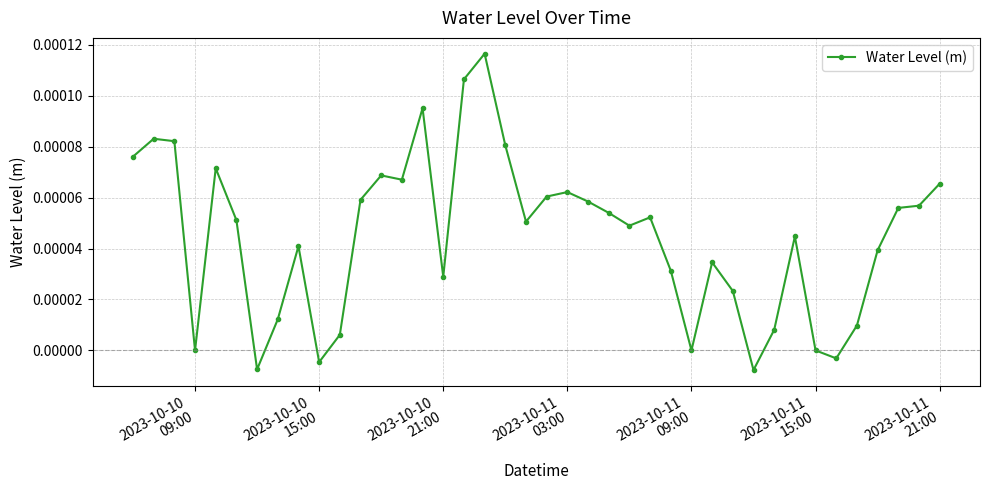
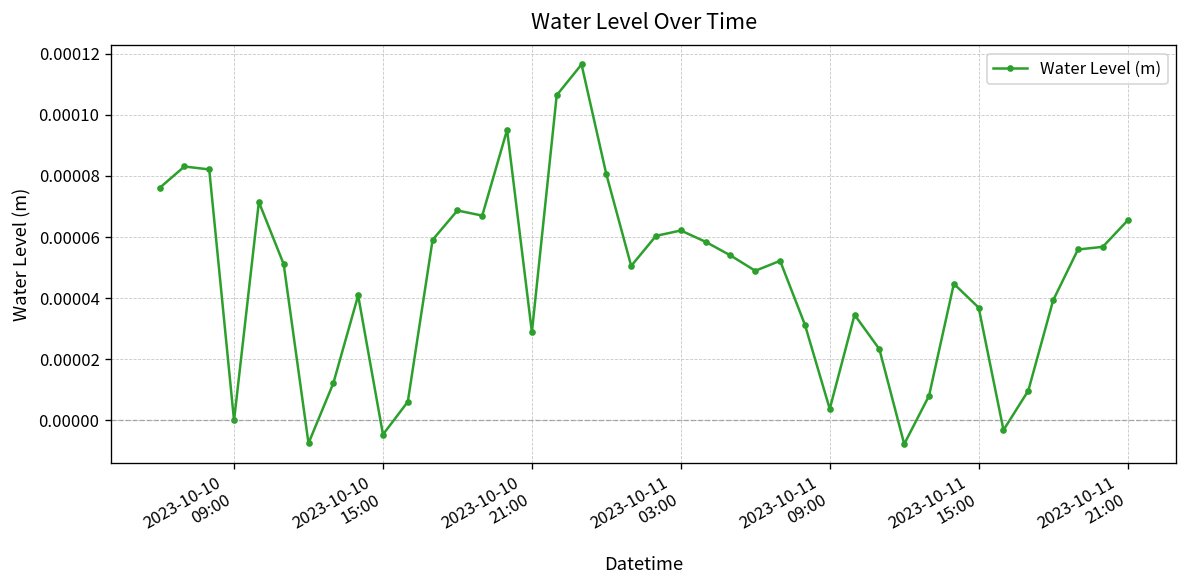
  {
    "2023-10-10 09:00": 0.000000,
    "2023-10-10 15:00": -0.000005,
    "2023-10-10 21:00": 0.000029,
    "2023-10-11 03:00": 0.000062,
-   "2023-10-11 09:00": 0.000000,
-   "2023-10-11 15:00": 0.00000,
+   "2023-10-11 09:00": 0.000004,
+   "2023-10-11 15:00": 0.00004,
    "2023-10-11 21:00": 0.000065
  }
